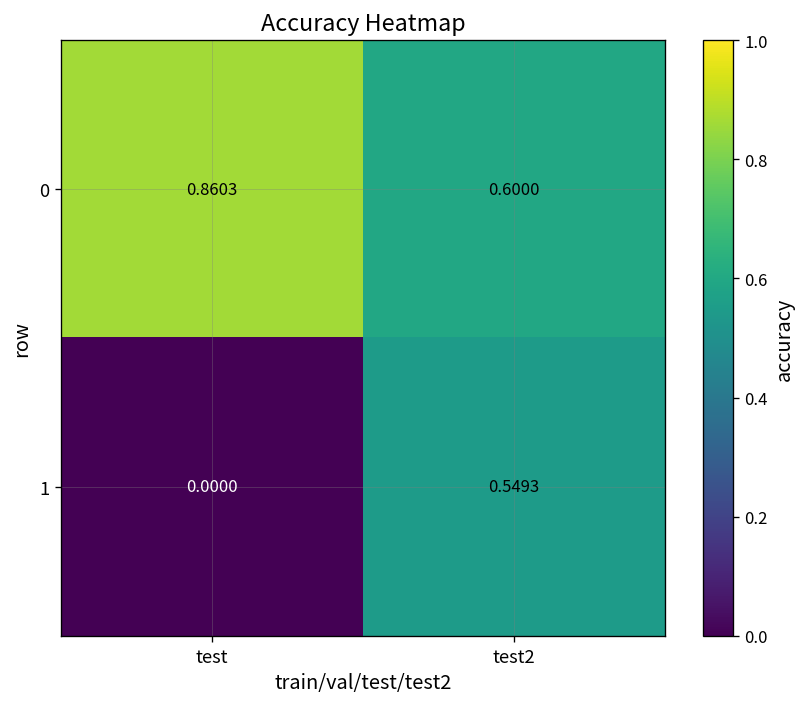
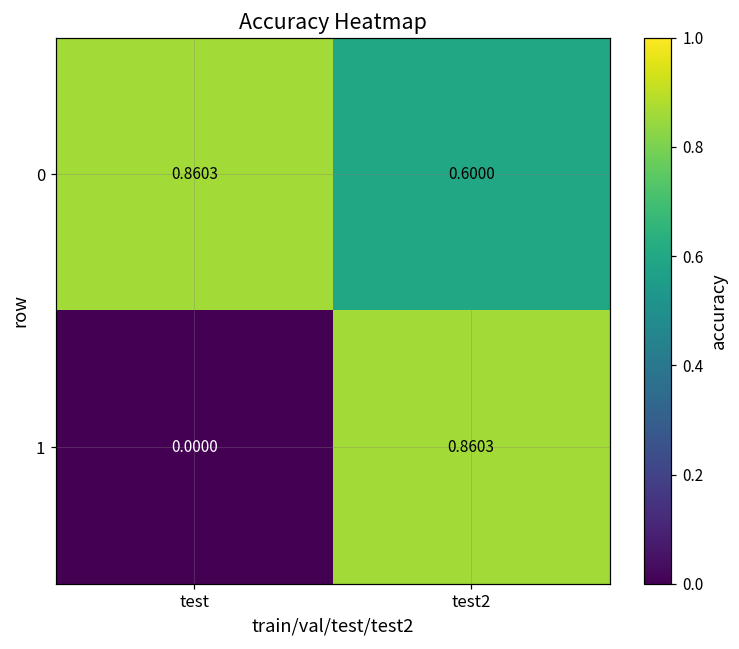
  {
    "0": {
      "test": 0.8603,
      "test2": 0.6000
    },
    "1": {
      "test": 0.0000,
-     "test2": 0.5493
+     "test2": 0.8603
    }
  }
